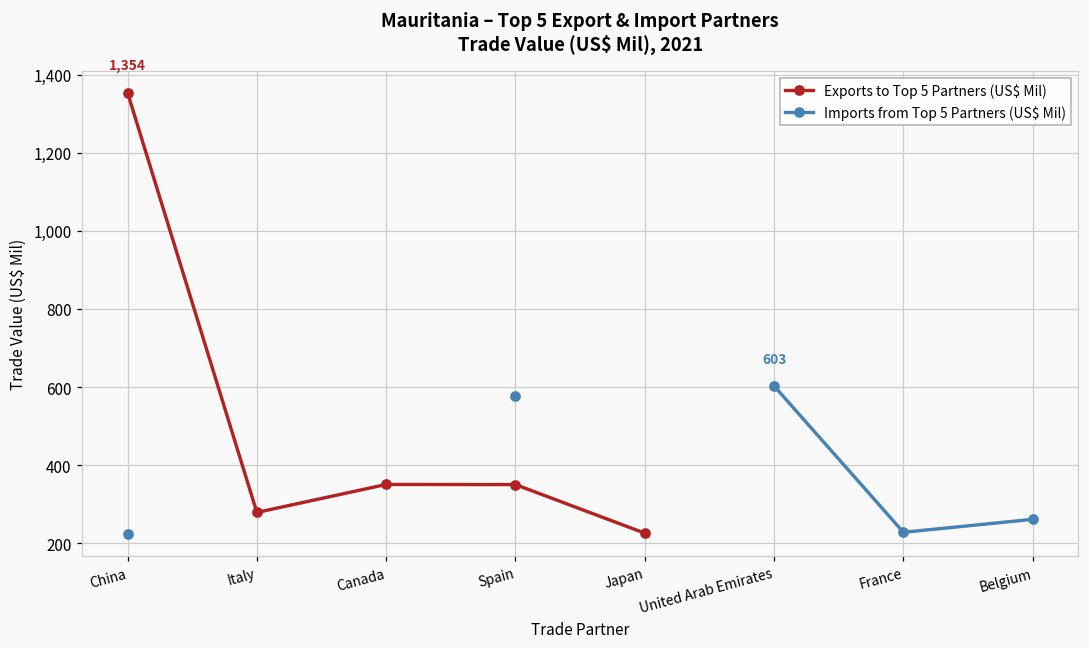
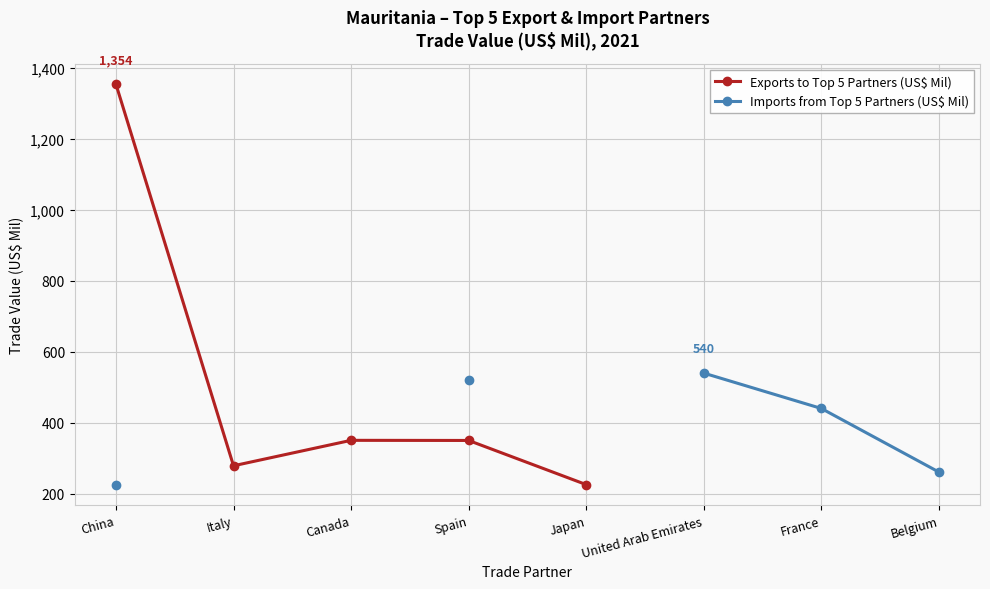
  {
    "Exports to Top 5 Partners (US$ Mil)": {
      "China": "1,354"
    },
    "Imports from Top 5 Partners (US$ Mil)": {
-     "Spain": "580",
-     "United Arab Emirates": "603",
-     "France": "230"
+     "Spain": "520",
+     "United Arab Emirates": "540",
+     "France": "440"
    }
  }
